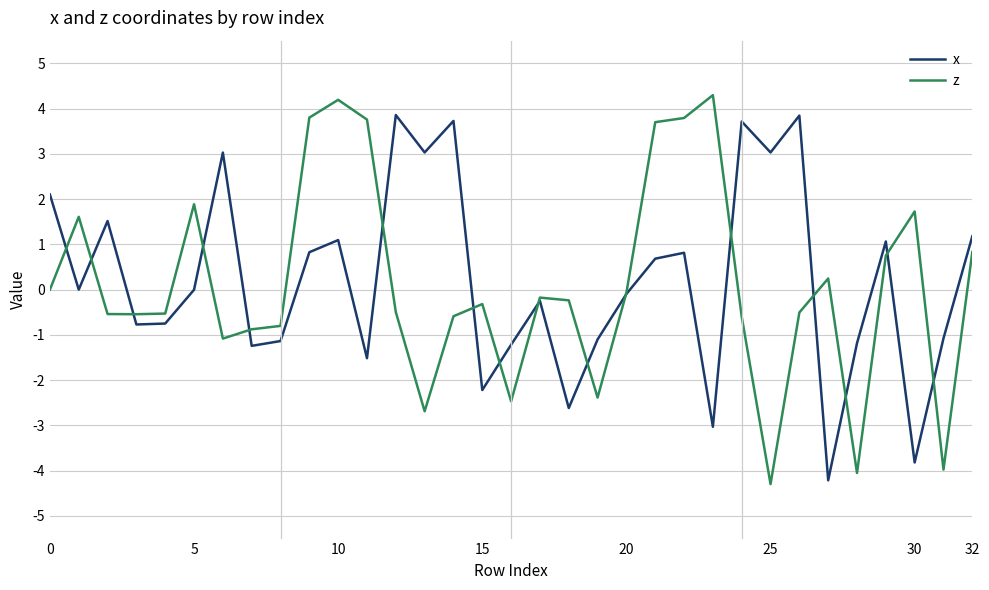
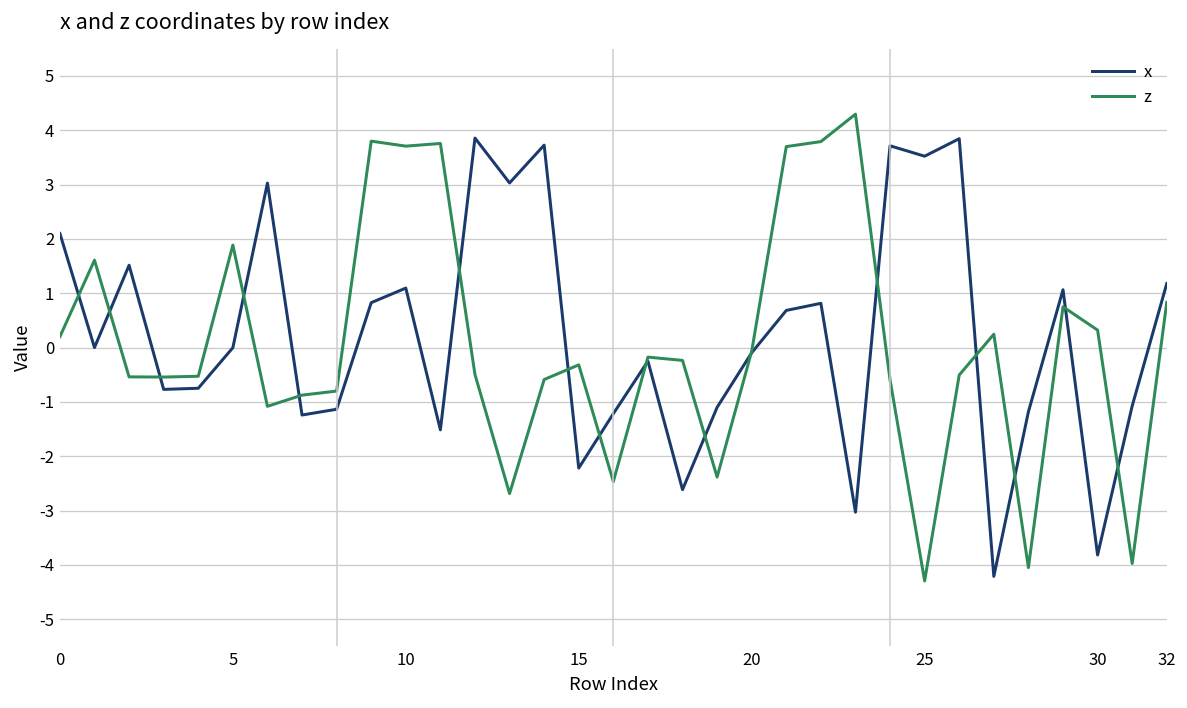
  {
    "x": {
      "0": 2.1,
      "5": 0.0,
      "10": 1.1,
      "15": -2.2,
-     "25": 3.0,
+     "25": 3.5,
      "30": -3.8,
      "32": 1.2
    },
    "z": {
-     "0": 0.0,
+     "0": 0.2,
      "5": 1.9,
-     "10": 4.2,
+     "10": 3.7,
      "15": -0.3,
      "25": -4.3,
-     "30": 1.7,
+     "30": 0.3,
      "32": 0.8
    }
  }
